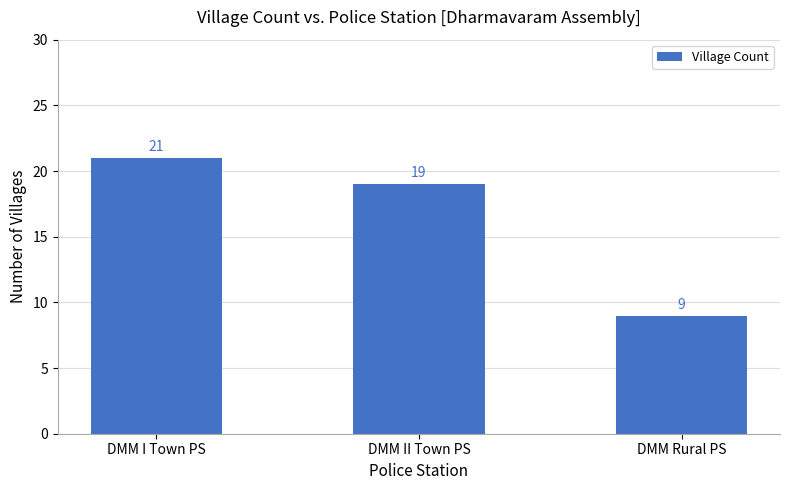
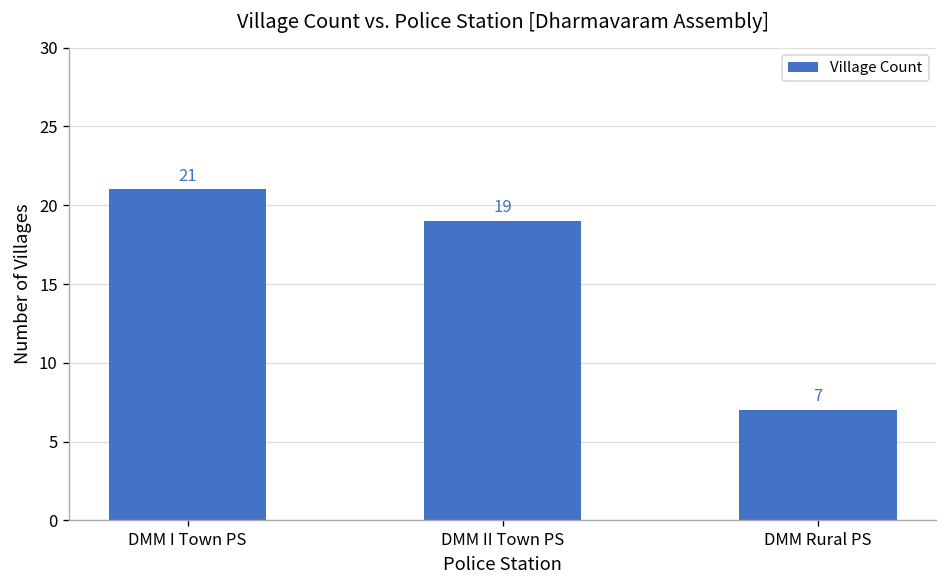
  {
    "DMM I Town PS": 21,
    "DMM II Town PS": 19,
-   "DMM Rural PS": 9
+   "DMM Rural PS": 7
  }
